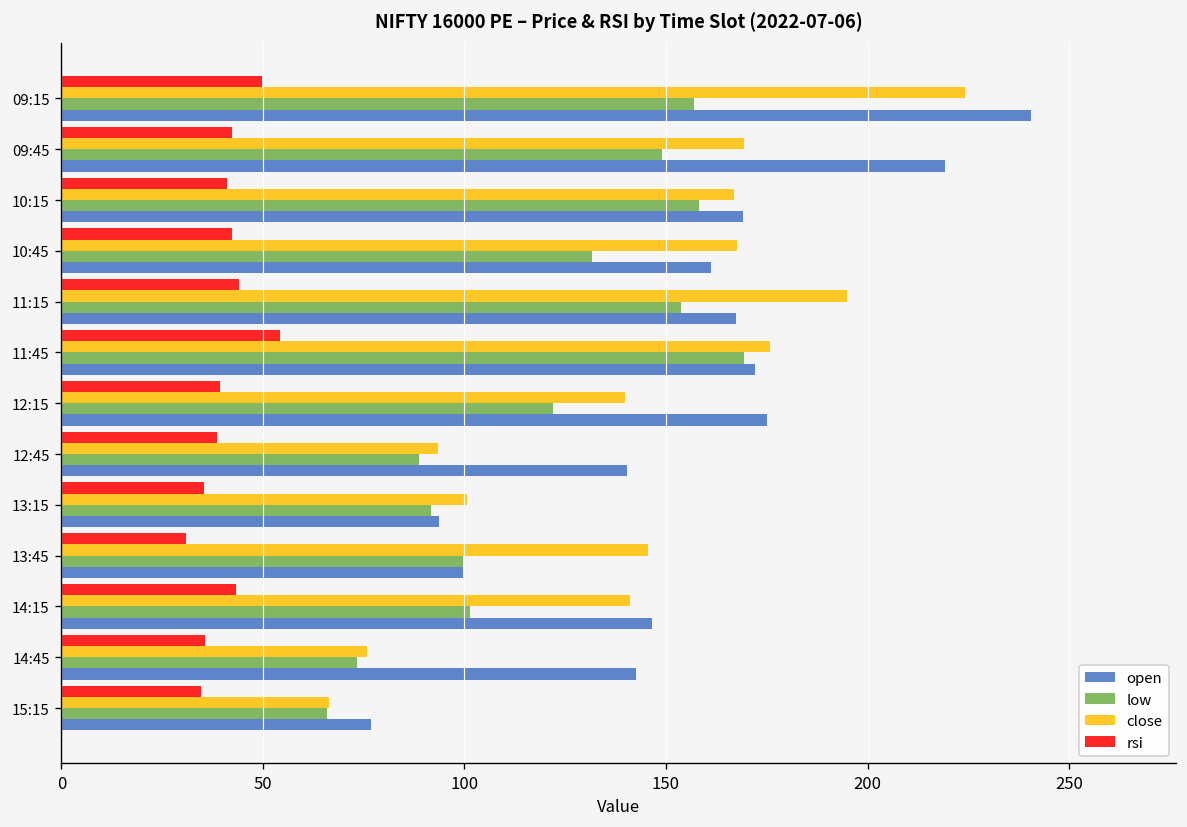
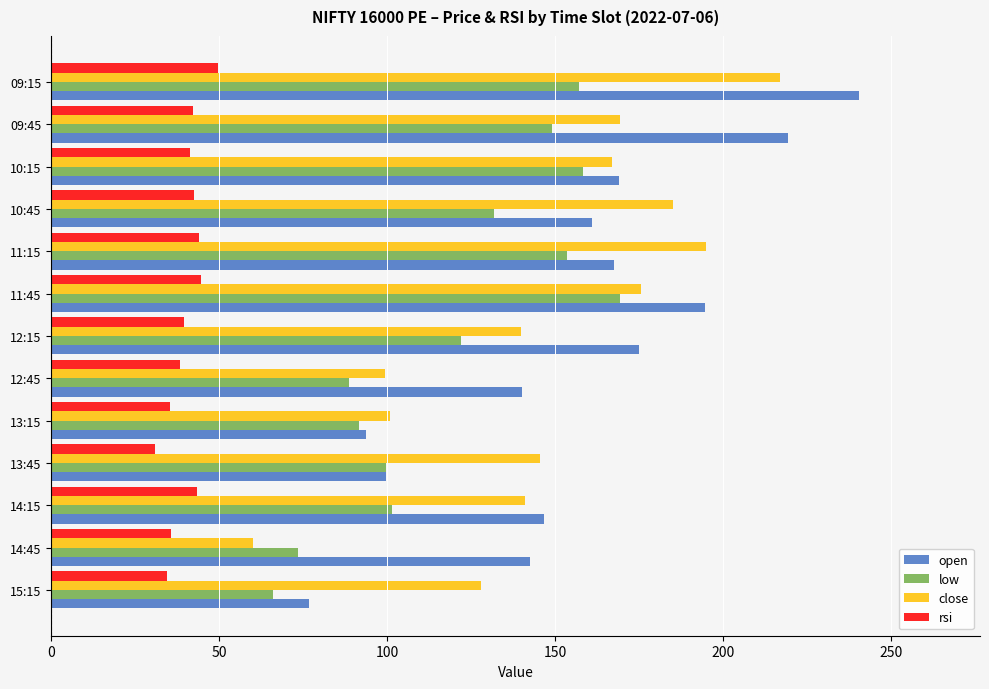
  {
    "open": {
      "09:15": 240,
      "09:45": 219,
      "10:15": 169,
      "10:45": 161,
      "11:15": 167,
-     "11:45": 172,
+     "11:45": 195,
      "12:15": 175,
      "12:45": 140,
      "13:15": 94,
      "13:45": 100,
      "14:15": 147,
      "14:45": 143,
      "15:15": 77
    },
    "low": {
      "09:15": 157,
      "09:45": 149,
      "10:15": 158,
      "10:45": 132,
      "11:15": 154,
      "11:45": 169,
      "12:15": 122,
      "12:45": 89,
      "13:15": 92,
      "13:45": 100,
      "14:15": 101,
      "14:45": 73,
      "15:15": 66
    },
    "close": {
-     "09:15": 224,
+     "09:15": 217,
      "09:45": 169,
      "10:15": 167,
-     "10:45": 168,
+     "10:45": 185,
      "11:15": 195,
      "11:45": 176,
      "12:15": 140,
-     "12:45": 94,
+     "12:45": 99,
      "13:15": 101,
      "13:45": 146,
      "14:15": 141,
-     "14:45": 76,
-     "15:15": 66
+     "14:45": 60,
+     "15:15": 128
    },
    "rsi": {
      "09:15": 50,
      "09:45": 42,
      "10:15": 41,
      "10:45": 42,
      "11:15": 44,
-     "11:45": 54,
+     "11:45": 45,
      "12:15": 39,
      "12:45": 39,
      "13:15": 35,
      "13:45": 31,
      "14:15": 43,
      "14:45": 36,
      "15:15": 35
    }
  }
